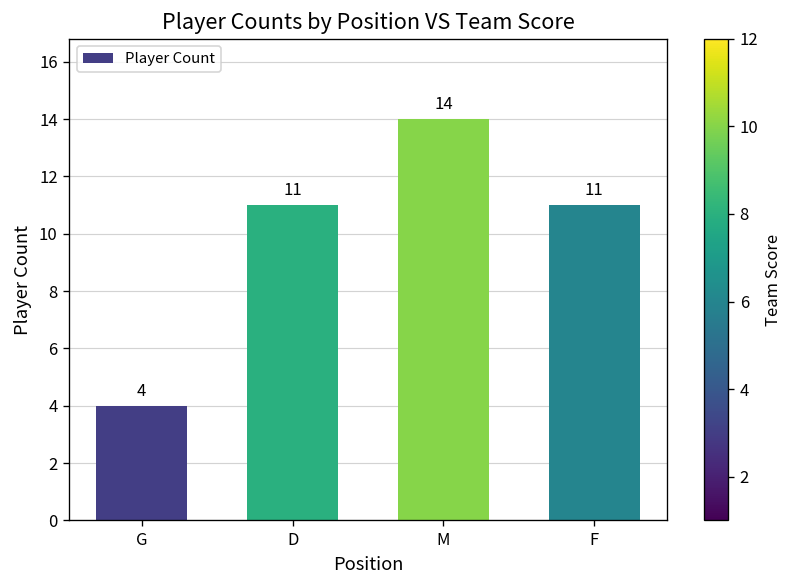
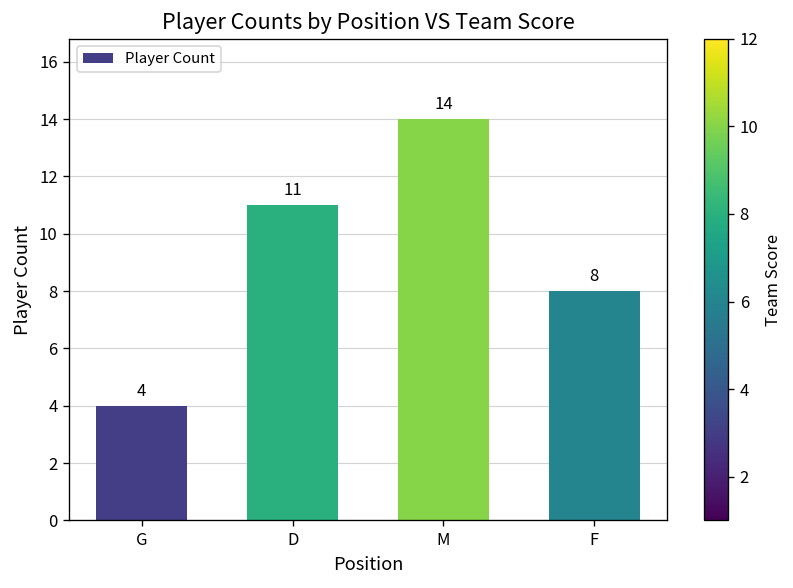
  {
    "G": 4,
    "D": 11,
    "M": 14,
-   "F": 11
+   "F": 8
  }
